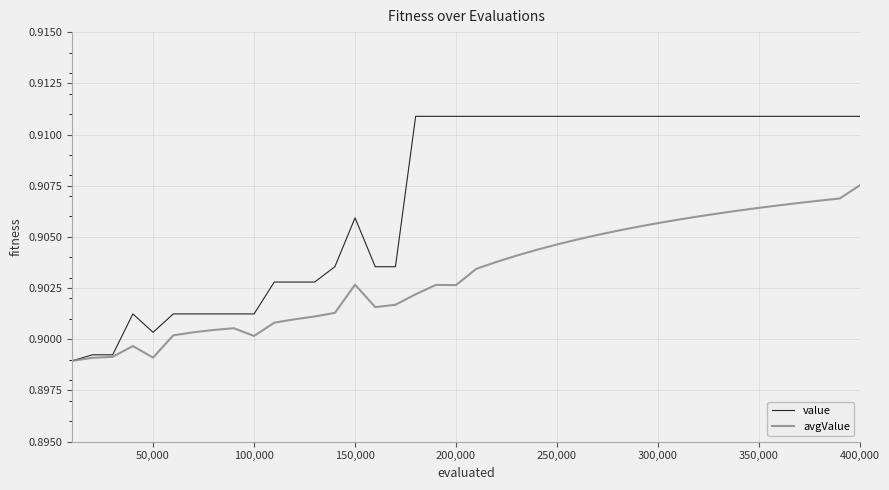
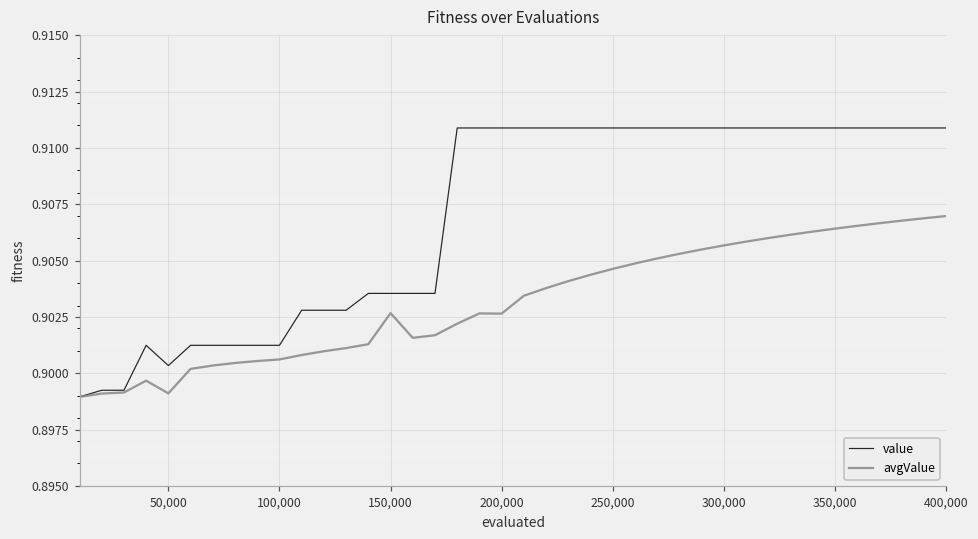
  {
    "value": {
      "50,000": 0.9003,
      "100,000": 0.9012,
-     "150,000": 0.9059,
+     "150,000": 0.9035,
      "200,000": 0.9109,
      "250,000": 0.9109,
      "300,000": 0.9109,
      "350,000": 0.9109,
      "400,000": 0.9109
    },
    "avgValue": {
      "50,000": 0.8991,
-     "100,000": 0.9002,
+     "100,000": 0.9006,
      "150,000": 0.9027,
      "200,000": 0.9026,
      "250,000": 0.9046,
      "300,000": 0.9057,
      "350,000": 0.9064,
-     "400,000": 0.9075
+     "400,000": 0.9070
    }
  }
